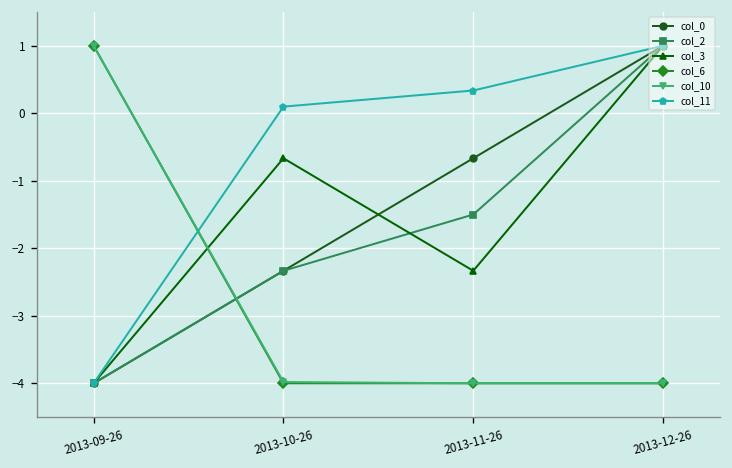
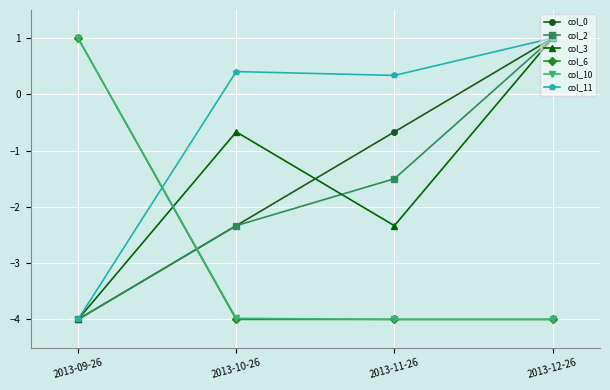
  {
    "col_11": {
-     "2013-10-26": 0.1,
+     "2013-10-26": 0.4,
      "2013-11-26": 0.3
    }
  }
